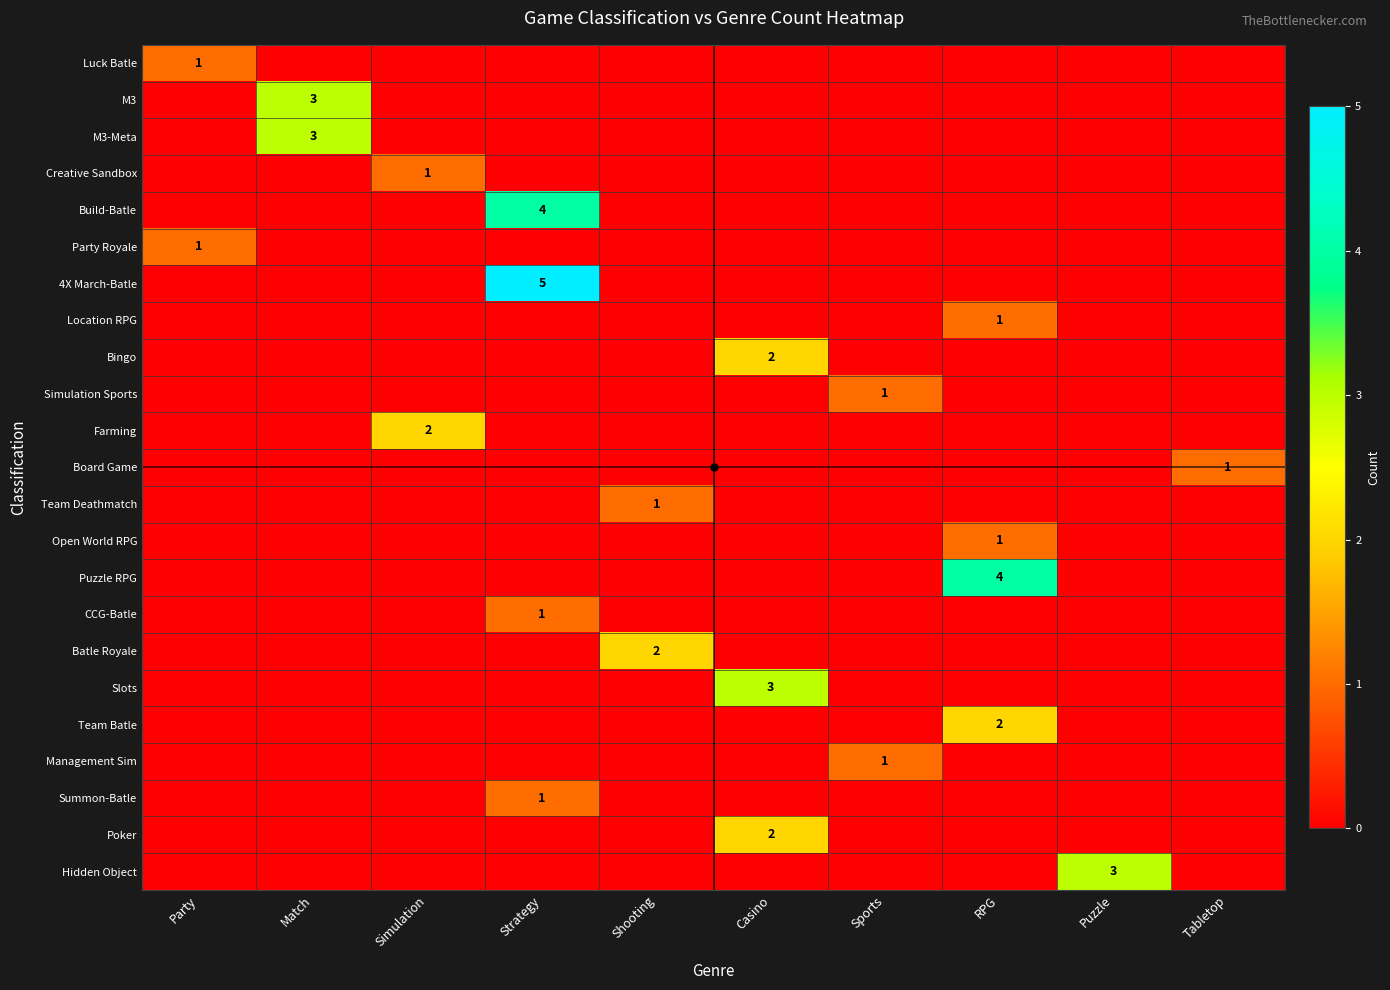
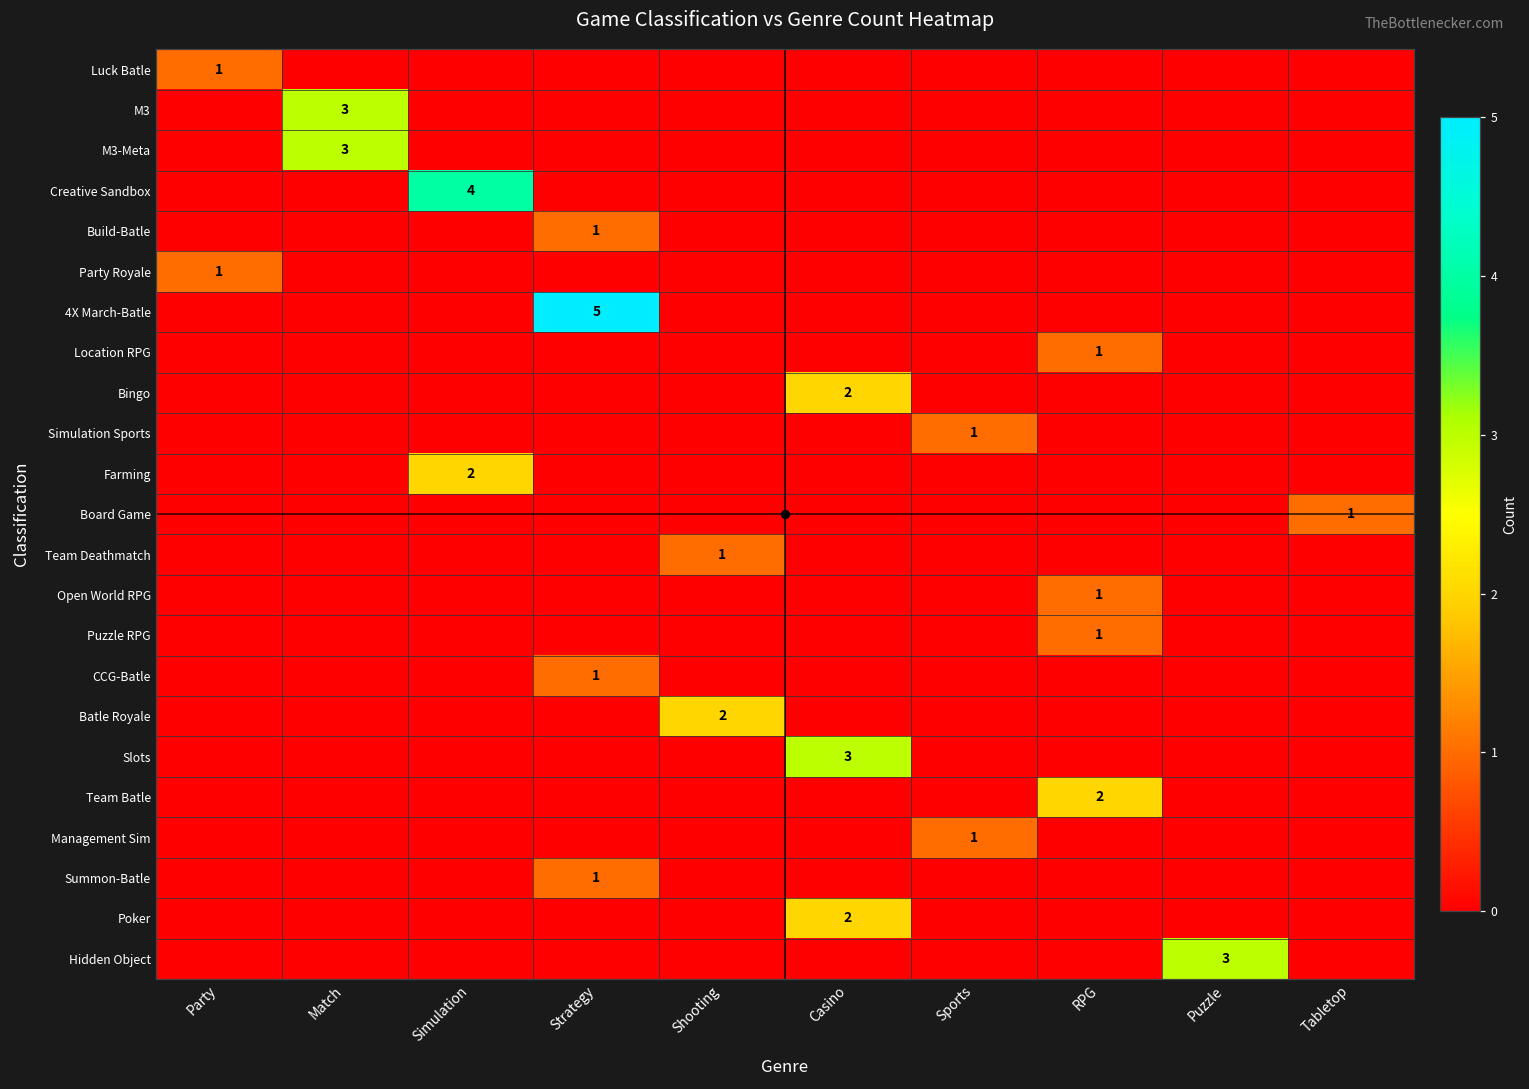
  {
    "Luck Batle": {
      "Party": 1
    },
    "M3": {
      "Match": 3
    },
    "M3-Meta": {
      "Match": 3
    },
    "Creative Sandbox": {
-     "Simulation": 1
+     "Simulation": 4
    },
    "Build-Batle": {
-     "Strategy": 4
+     "Strategy": 1
    },
    "Party Royale": {
      "Party": 1
    },
    "4X March-Batle": {
      "Strategy": 5
    },
    "Location RPG": {
      "RPG": 1
    },
    "Bingo": {
      "Casino": 2
    },
    "Simulation Sports": {
      "Sports": 1
    },
    "Farming": {
      "Simulation": 2
    },
    "Board Game": {
      "Tabletop": 1
    },
    "Team Deathmatch": {
      "Shooting": 1
    },
    "Open World RPG": {
      "RPG": 1
    },
    "Puzzle RPG": {
-     "RPG": 4
+     "RPG": 1
    },
    "CCG-Batle": {
      "Strategy": 1
    },
    "Batle Royale": {
      "Shooting": 2
    },
    "Slots": {
      "Casino": 3
    },
    "Team Batle": {
      "RPG": 2
    },
    "Management Sim": {
      "Sports": 1
    },
    "Summon-Batle": {
      "Strategy": 1
    },
    "Poker": {
      "Casino": 2
    },
    "Hidden Object": {
      "Puzzle": 3
    }
  }
